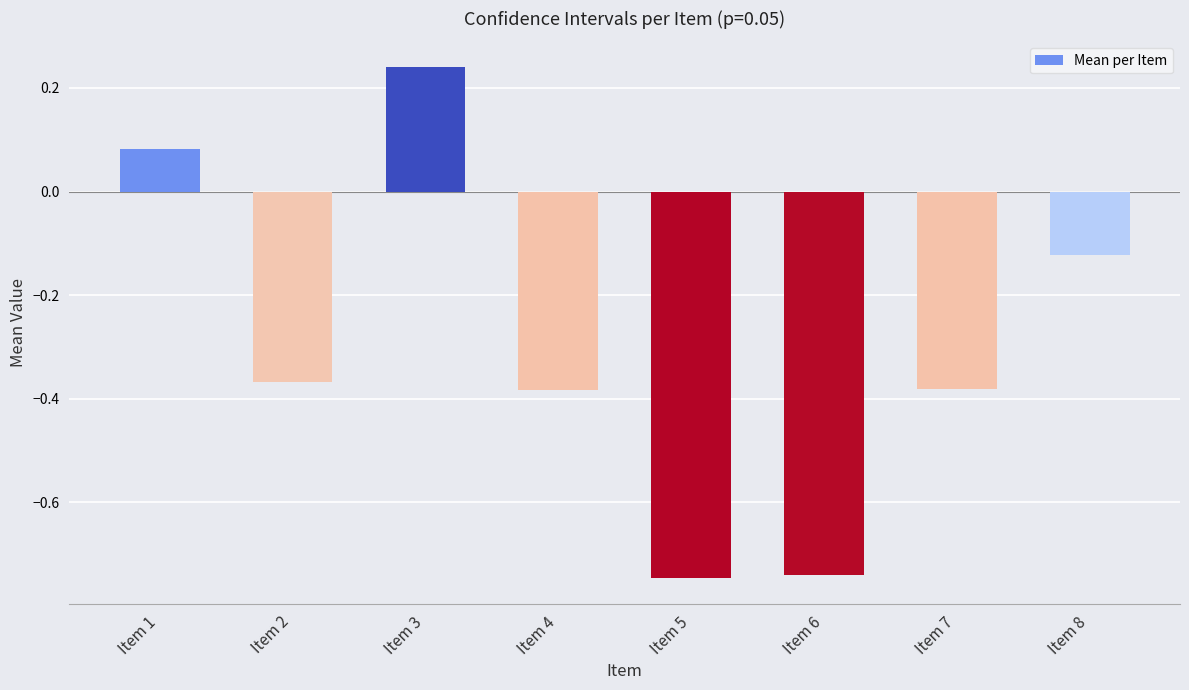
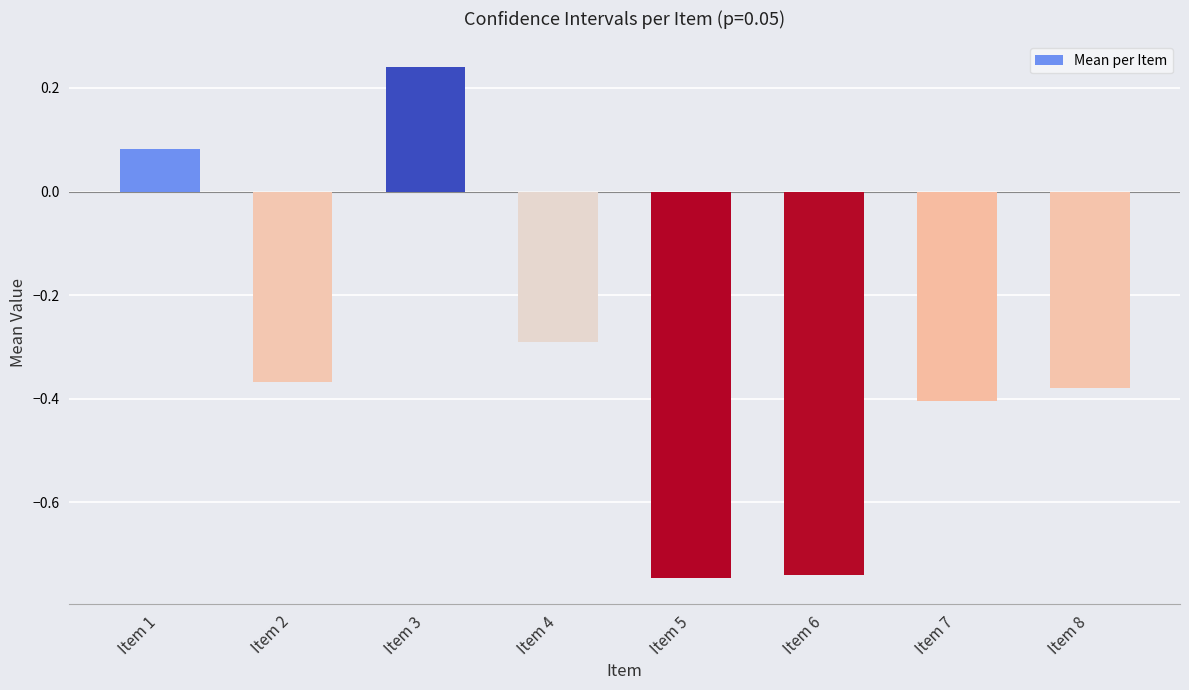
  {
    "Item 1": 0.08,
    "Item 2": -0.37,
    "Item 3": 0.24,
-   "Item 4": -0.38,
+   "Item 4": -0.29,
    "Item 5": -0.75,
    "Item 6": -0.74,
-   "Item 7": -0.38,
-   "Item 8": -0.12
+   "Item 7": -0.41,
+   "Item 8": -0.38
  }
